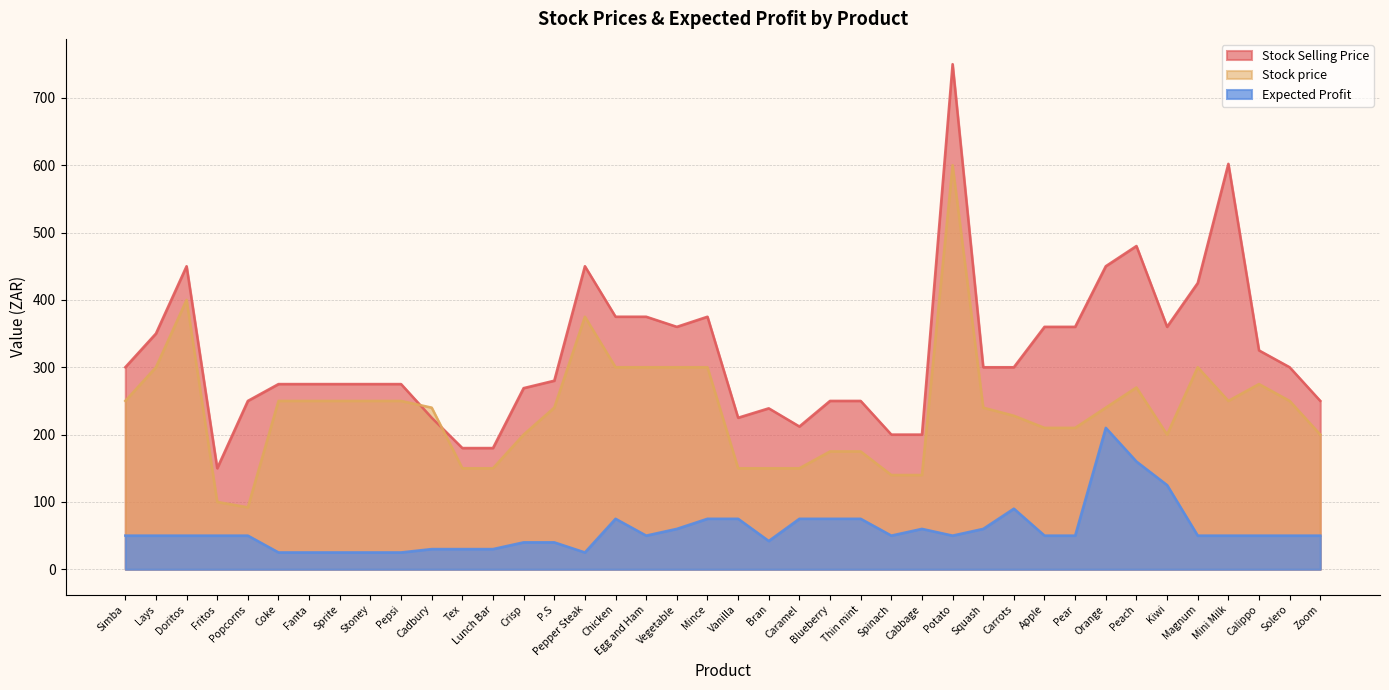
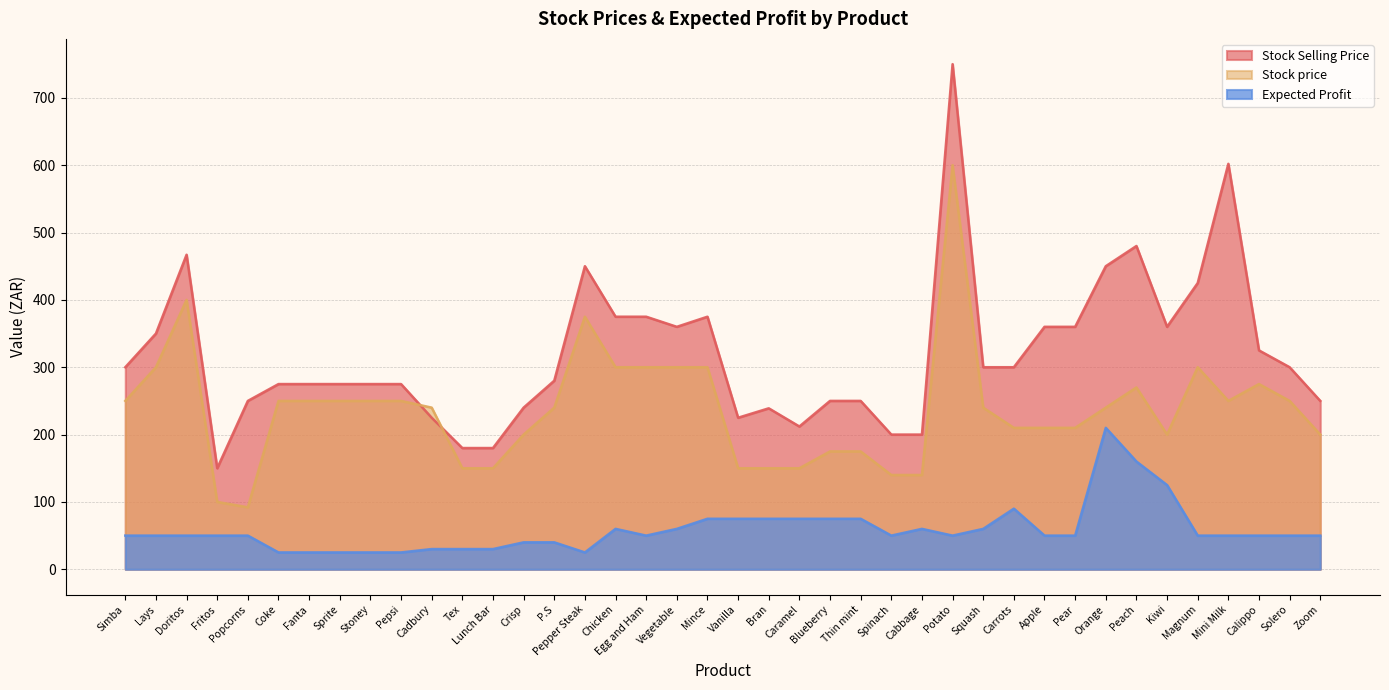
  {
    "Stock Selling Price": {
      "Simba": 300,
      "Lays": 350,
-     "Doritos": 450,
+     "Doritos": 470,
      "Fritos": 150,
      "Popcorns": 250,
      "Coke": 280,
      "Fanta": 280,
      "Sprite": 280,
      "Stoney": 280,
      "Pepsi": 280,
      "Cadbury": 230,
      "Tex": 180,
      "Lunch Bar": 180,
-     "Crisp": 270,
+     "Crisp": 240,
      "P.S": 280,
      "Pepper Steak": 450,
      "Chicken": 380,
      "Egg and Ham": 380,
      "Vegetable": 360,
      "Mince": 380,
      "Vanilla": 230,
      "Bran": 240,
      "Caramel": 210,
      "Blueberry": 250,
      "Thin mint": 250,
      "Spinach": 200,
      "Cabbage": 200,
      "Potato": 750,
      "Squash": 300,
      "Carrots": 300,
      "Apple": 360,
      "Pear": 360,
      "Orange": 450,
      "Peach": 480,
      "Kiwi": 360,
      "Magnum": 430,
      "Mini Milk": 600,
      "Calippo": 330,
      "Solero": 300,
      "Zoom": 250
    },
    "Stock price": {
      "Simba": 250,
      "Lays": 300,
      "Doritos": 400,
      "Fritos": 100,
      "Popcorns": 90,
      "Coke": 250,
      "Fanta": 250,
      "Sprite": 250,
      "Stoney": 250,
      "Pepsi": 250,
      "Cadbury": 240,
      "Tex": 150,
      "Lunch Bar": 150,
      "Crisp": 200,
      "P.S": 240,
      "Pepper Steak": 380,
      "Chicken": 300,
      "Egg and Ham": 300,
      "Vegetable": 300,
      "Mince": 300,
      "Vanilla": 150,
      "Bran": 150,
      "Caramel": 150,
      "Blueberry": 180,
      "Thin mint": 180,
      "Spinach": 140,
      "Cabbage": 140,
      "Potato": 600,
      "Squash": 240,
-     "Carrots": 230,
+     "Carrots": 210,
      "Apple": 210,
      "Pear": 210,
      "Orange": 240,
      "Peach": 270,
      "Kiwi": 200,
      "Magnum": 300,
      "Mini Milk": 250,
      "Calippo": 280,
      "Solero": 250,
      "Zoom": 200
    },
    "Expected Profit": {
      "Simba": 50,
      "Lays": 50,
      "Doritos": 50,
      "Fritos": 50,
      "Popcorns": 50,
      "Coke": 30,
      "Fanta": 30,
      "Sprite": 30,
      "Stoney": 30,
      "Pepsi": 30,
      "Cadbury": 30,
      "Tex": 30,
      "Lunch Bar": 30,
      "Crisp": 40,
      "P.S": 40,
      "Pepper Steak": 30,
-     "Chicken": 80,
+     "Chicken": 60,
      "Egg and Ham": 50,
      "Vegetable": 60,
      "Mince": 80,
      "Vanilla": 80,
-     "Bran": 40,
+     "Bran": 80,
      "Caramel": 80,
      "Blueberry": 80,
      "Thin mint": 80,
      "Spinach": 50,
      "Cabbage": 60,
      "Potato": 50,
      "Squash": 60,
      "Carrots": 90,
      "Apple": 50,
      "Pear": 50,
      "Orange": 210,
      "Peach": 160,
      "Kiwi": 130,
      "Magnum": 50,
      "Mini Milk": 50,
      "Calippo": 50,
      "Solero": 50,
      "Zoom": 50
    }
  }
